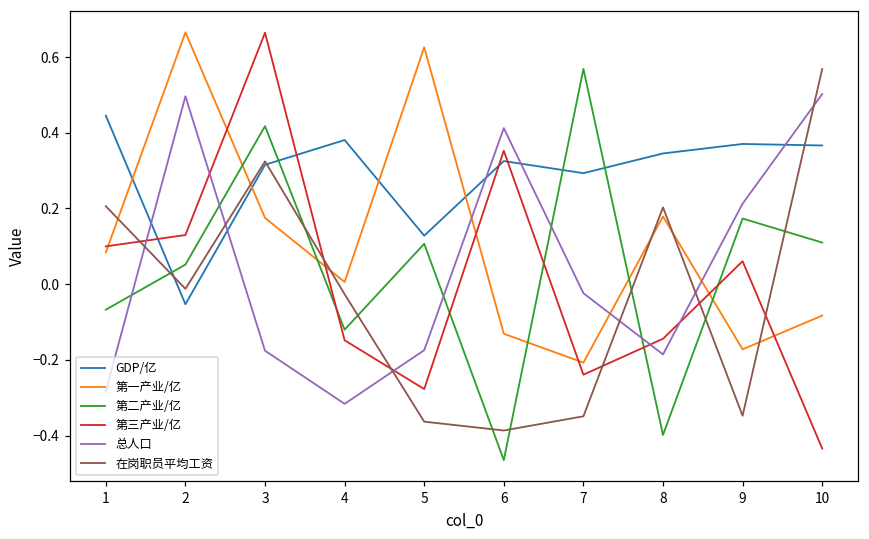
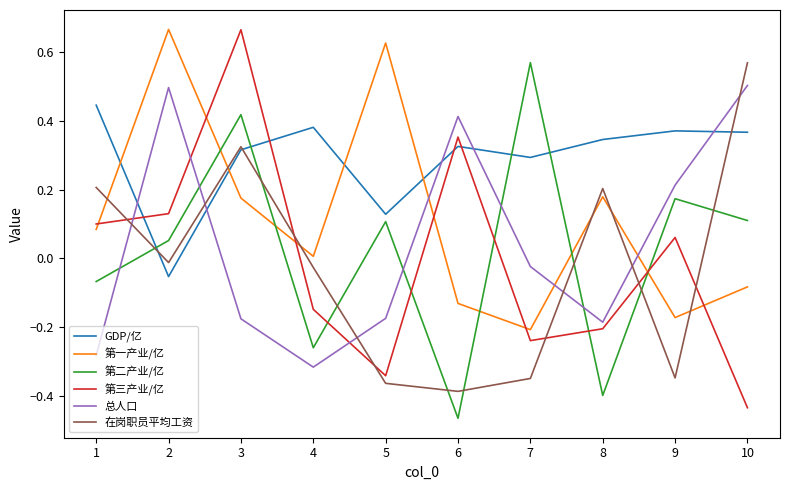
  {
    "GDP/亿": {
      "1": 0.45,
      "2": -0.05,
      "3": 0.32,
      "4": 0.38,
      "5": 0.13,
      "6": 0.33,
      "7": 0.29,
      "8": 0.35,
      "9": 0.37,
      "10": 0.37
    },
    "第一产业/亿": {
      "1": 0.08,
      "2": 0.67,
      "3": 0.18,
      "4": 0.01,
      "5": 0.63,
      "6": -0.13,
      "7": -0.21,
      "8": 0.18,
      "9": -0.17,
      "10": -0.08
    },
    "第二产业/亿": {
      "1": -0.07,
      "2": 0.05,
      "3": 0.42,
-     "4": -0.12,
+     "4": -0.26,
      "5": 0.11,
      "6": -0.46,
      "7": 0.57,
      "8": -0.40,
      "9": 0.17,
      "10": 0.11
    },
    "第三产业/亿": {
      "1": 0.10,
      "2": 0.13,
      "3": 0.66,
      "4": -0.15,
-     "5": -0.28,
+     "5": -0.34,
      "6": 0.35,
      "7": -0.24,
-     "8": -0.14,
+     "8": -0.20,
      "9": 0.06,
      "10": -0.43
    },
    "总人口": {
      "2": 0.50,
      "3": -0.18,
      "4": -0.32,
      "5": -0.17,
      "6": 0.41,
      "7": -0.02,
      "8": -0.19,
      "9": 0.21,
      "10": 0.50
    },
    "在岗职员平均工资": {
      "1": 0.21,
      "2": -0.01,
      "3": 0.32,
      "4": -0.03,
      "5": -0.36,
      "6": -0.39,
      "7": -0.35,
      "8": 0.20,
      "9": -0.35,
      "10": 0.57
    }
  }
